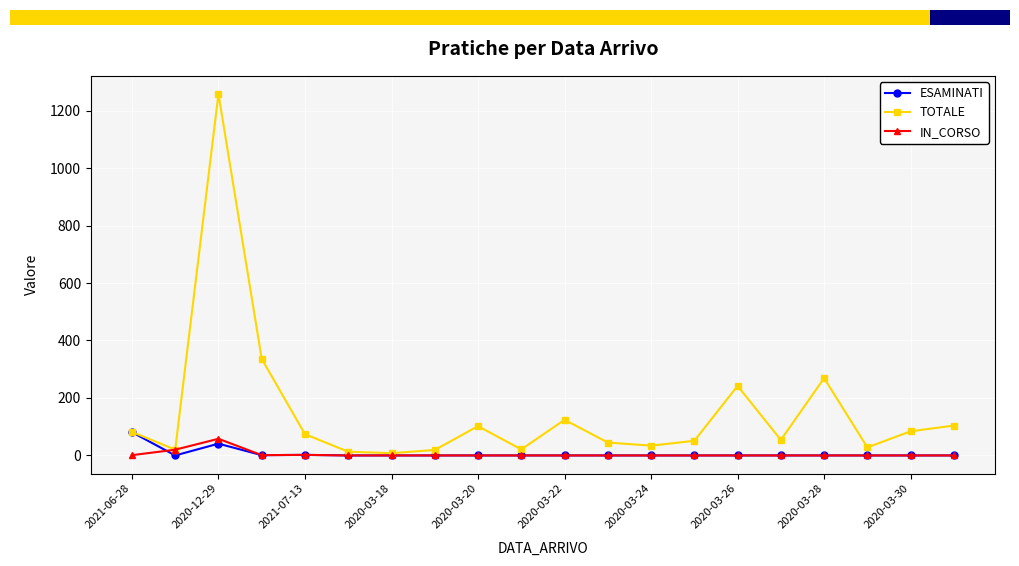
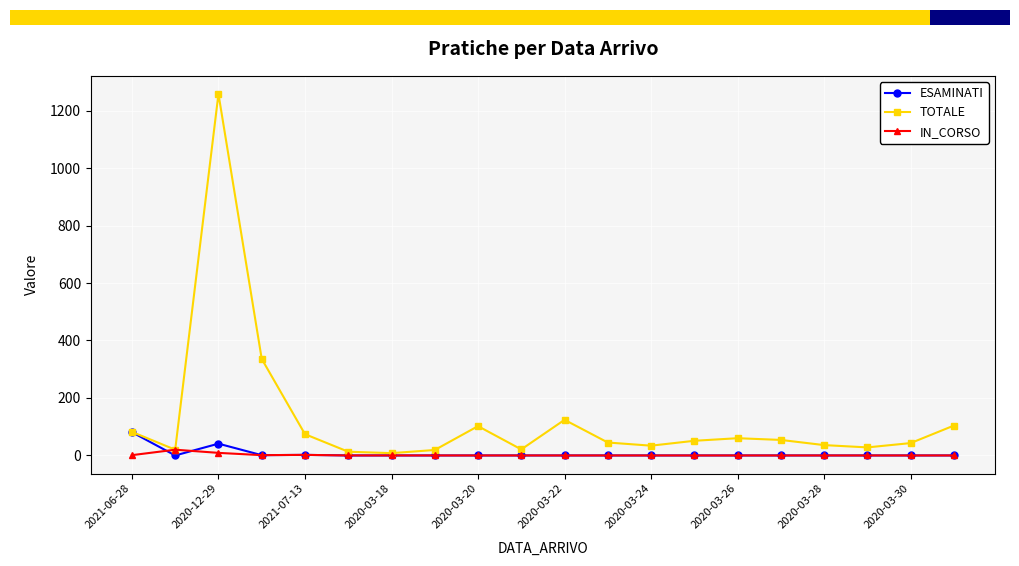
  {
    "ESAMINATI": {
      "2020-12-29": 40
    },
    "TOTALE": {
      "2020-12-29": 1260,
      "2021-07-13": 70,
      "2020-03-20": 100,
      "2020-03-22": 120,
      "2020-03-24": 30,
-     "2020-03-26": 240,
-     "2020-03-28": 270,
-     "2020-03-30": 80
+     "2020-03-26": 60,
+     "2020-03-28": 40,
+     "2020-03-30": 40
    },
    "IN_CORSO": {
-     "2020-12-29": 60
+     "2020-12-29": 10
    }
  }
